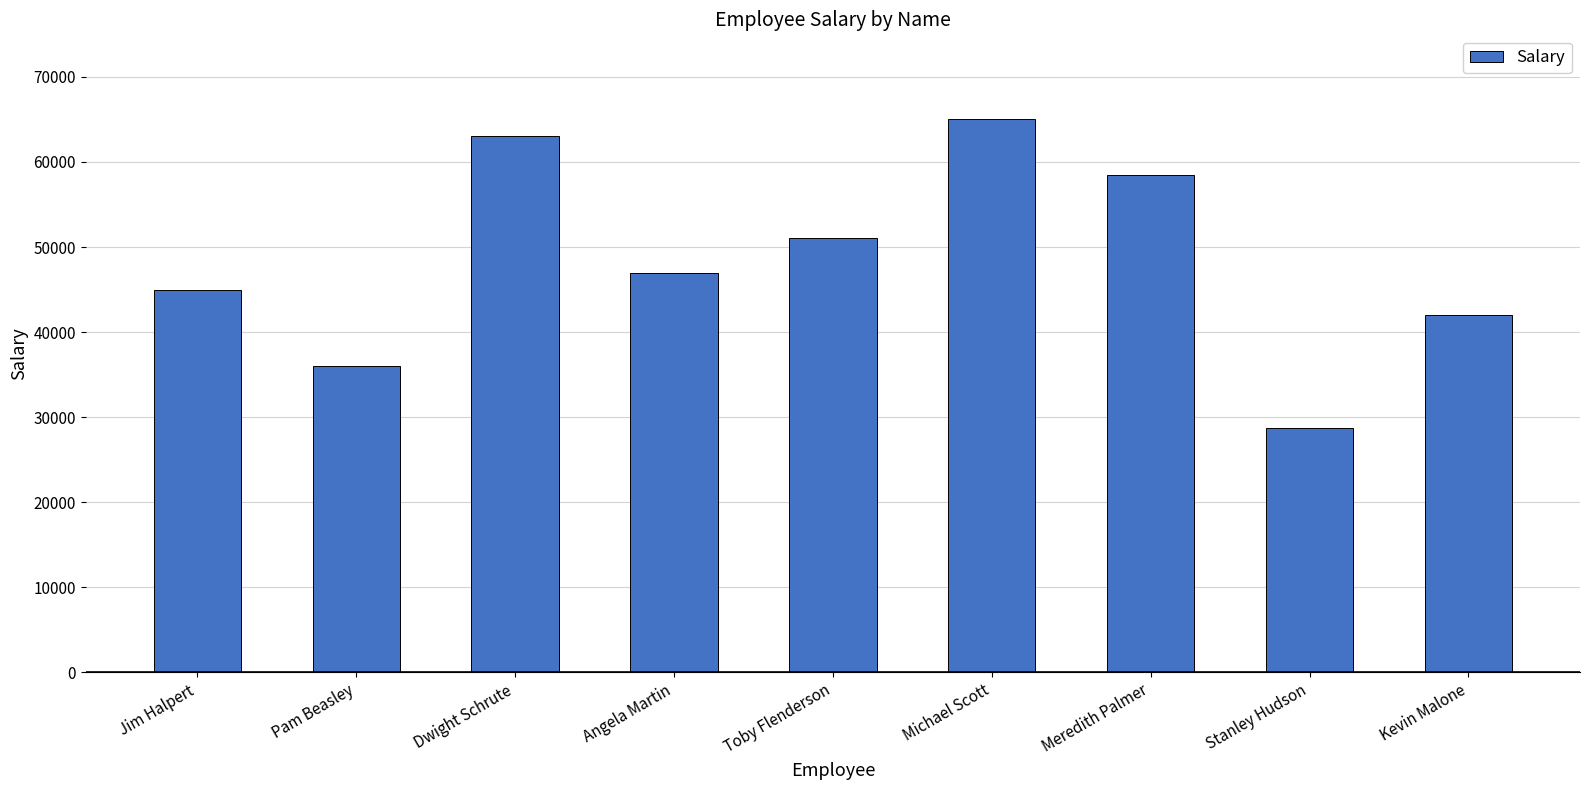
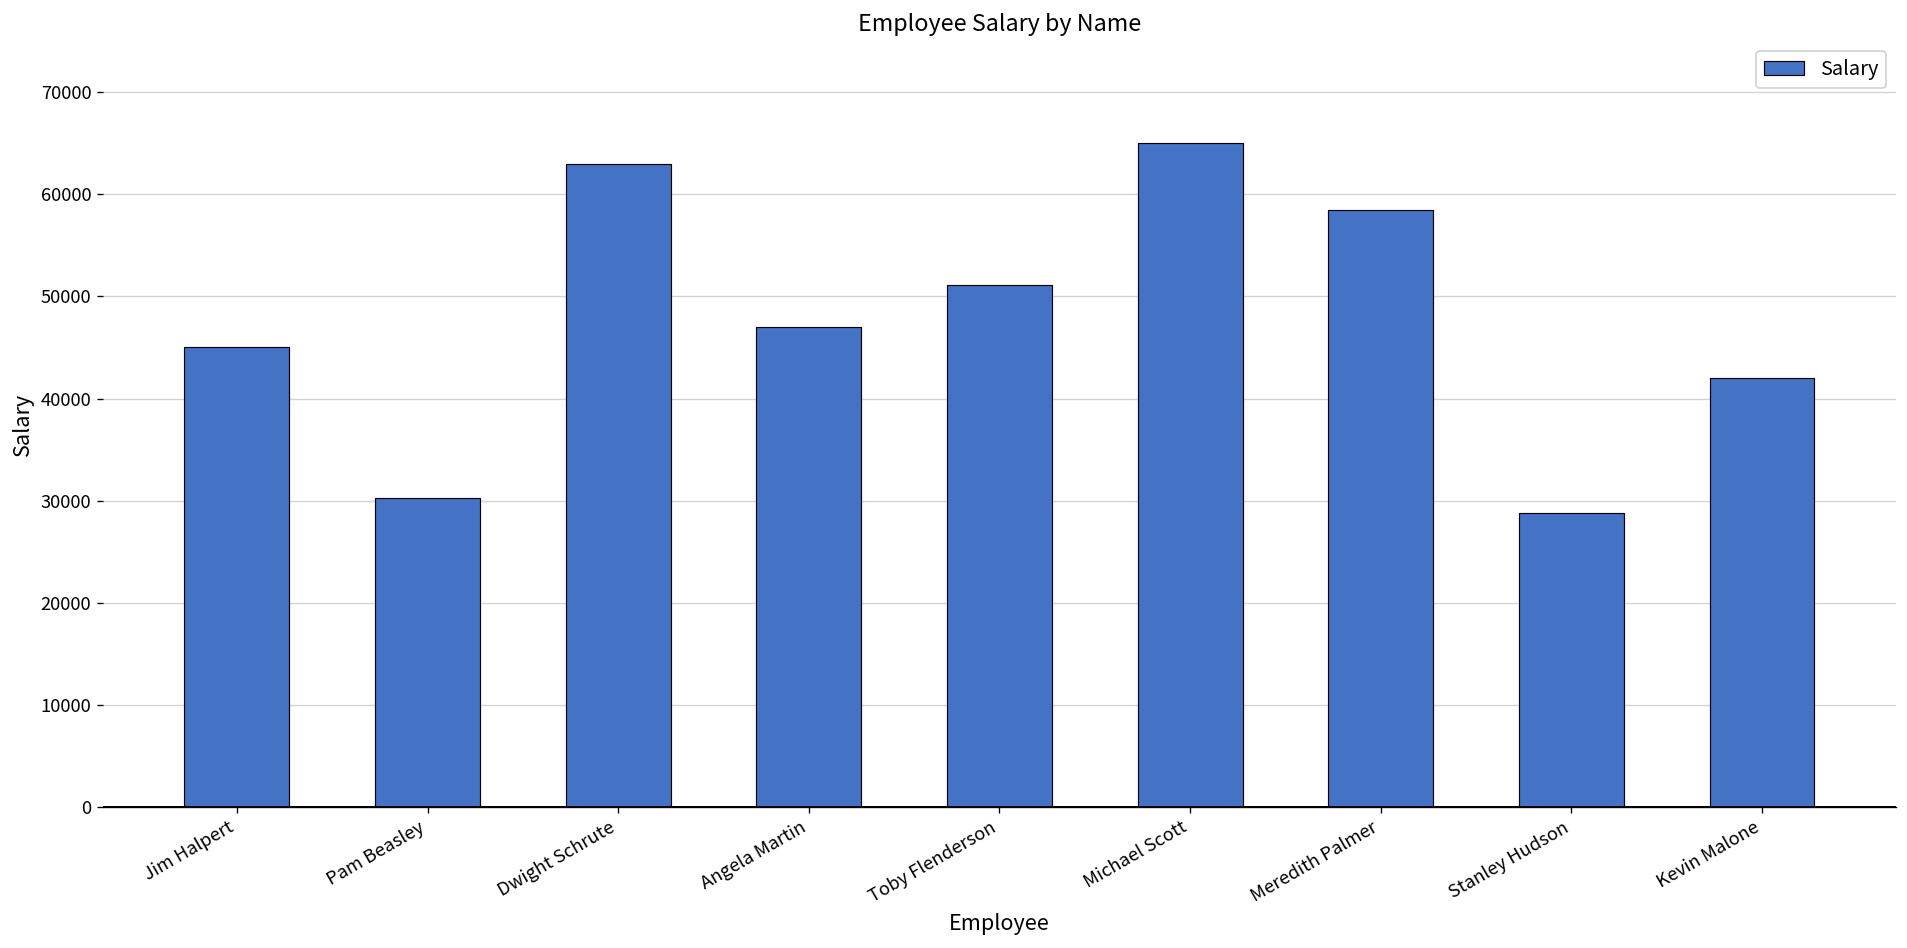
  {
    "Jim Halpert": 45000,
-   "Pam Beasley": 36000,
+   "Pam Beasley": 30000,
    "Dwight Schrute": 63000,
    "Angela Martin": 47000,
    "Toby Flenderson": 51000,
    "Michael Scott": 65000,
    "Meredith Palmer": 58000,
    "Stanley Hudson": 29000,
    "Kevin Malone": 42000
  }
